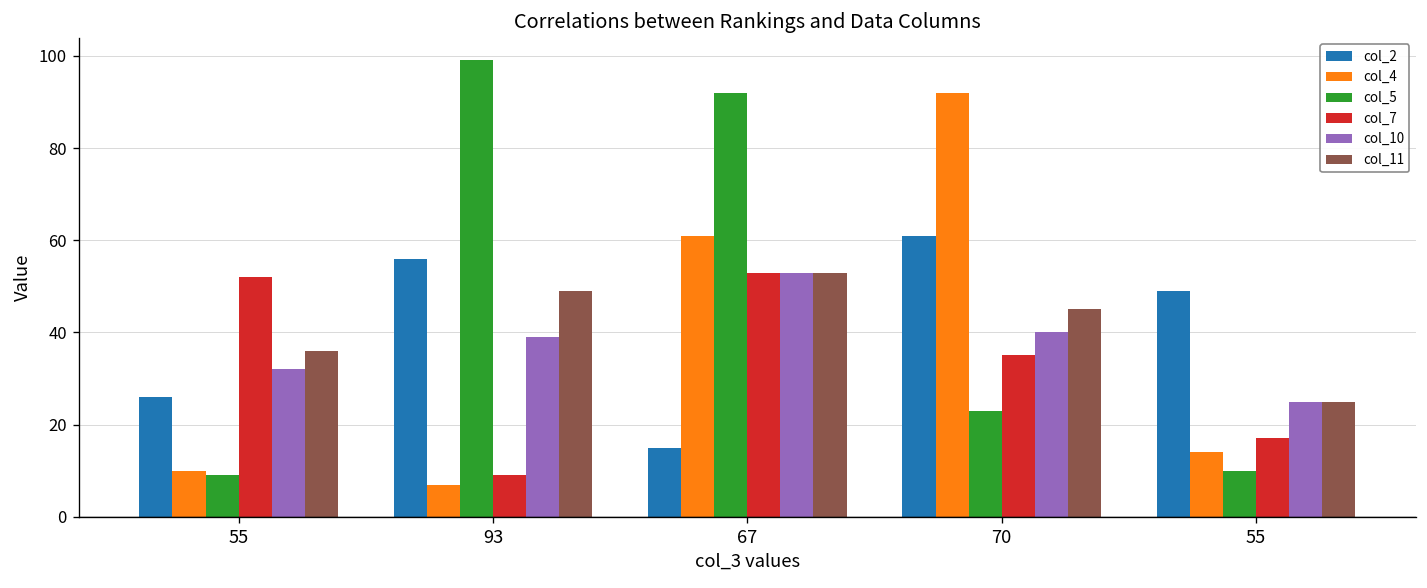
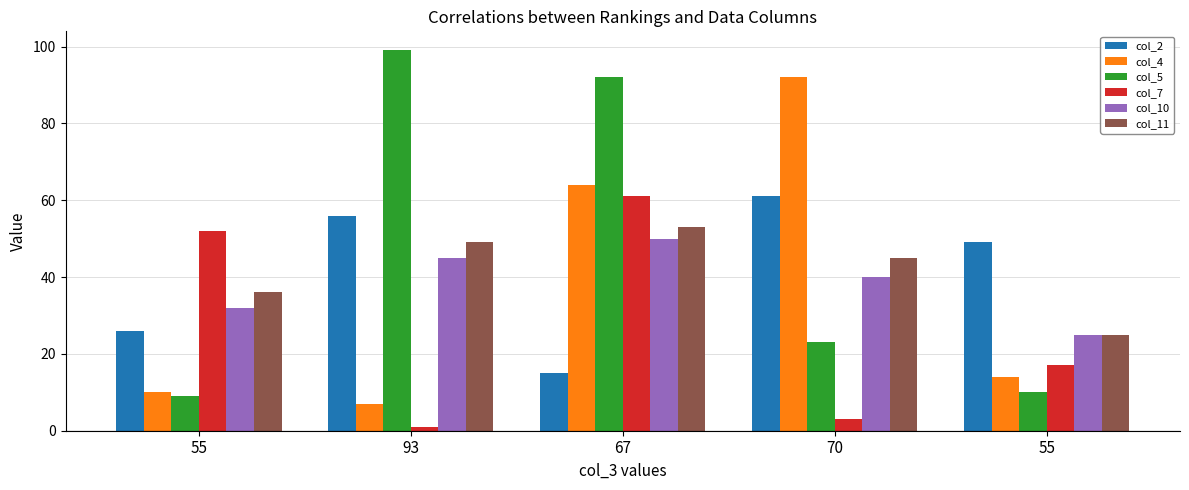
  {
    "col_2": {
      "93": 56,
      "67": 15,
      "70": 61
    },
    "col_4": {
      "93": 7,
-     "67": 61,
+     "67": 64,
      "70": 92
    },
    "col_5": {
      "93": 99,
      "67": 92,
      "70": 23
    },
    "col_7": {
-     "93": 9,
-     "67": 53,
-     "70": 35
+     "93": 1,
+     "67": 61,
+     "70": 3
    },
    "col_10": {
-     "93": 39,
-     "67": 53,
+     "93": 45,
+     "67": 50,
      "70": 40
    },
    "col_11": {
      "93": 49,
      "67": 53,
      "70": 45
    }
  }
